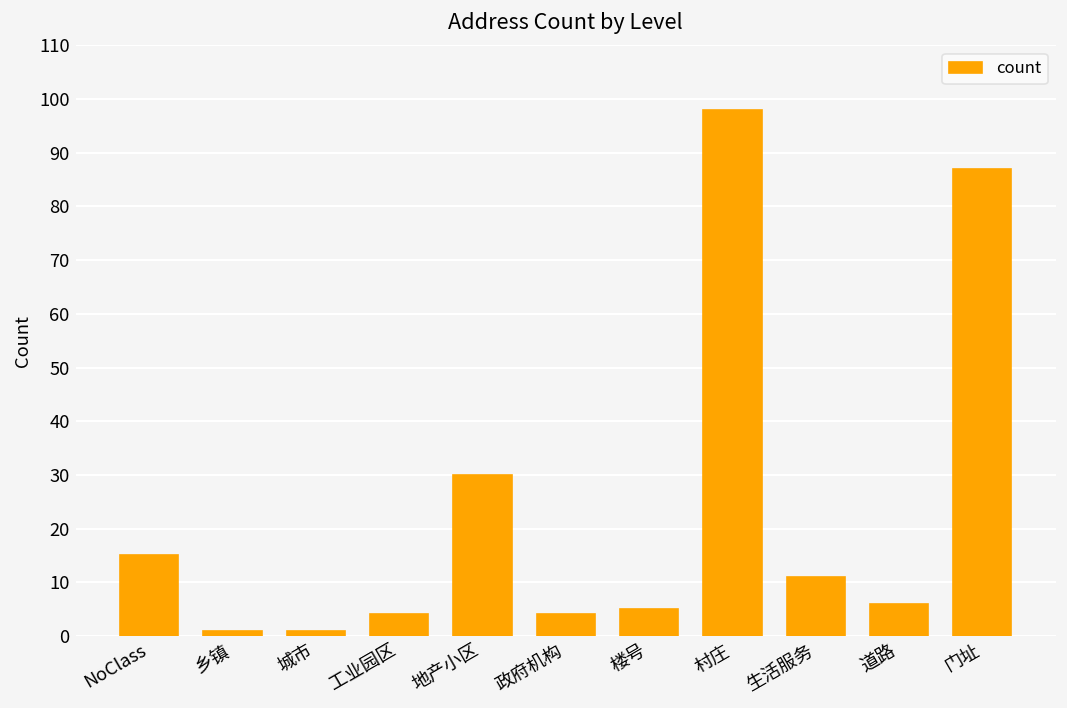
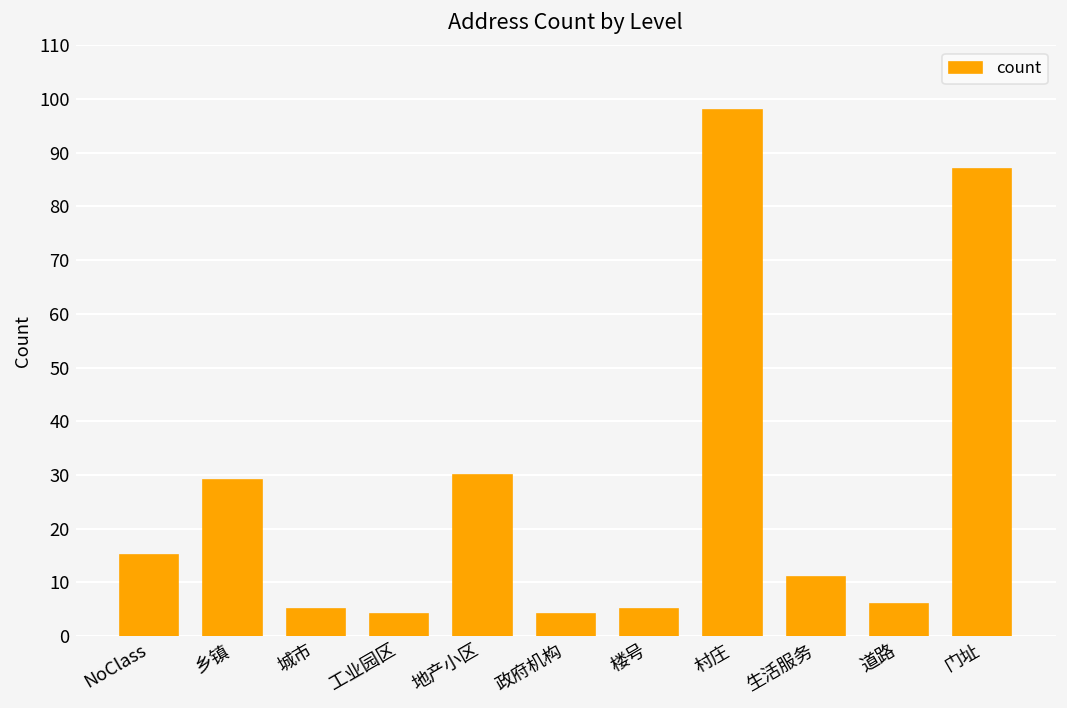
  {
    "NoClass": 15,
-   "乡镇": 1,
-   "城市": 1,
+   "乡镇": 29,
+   "城市": 5,
    "工业园区": 4,
    "地产小区": 30,
    "政府机构": 4,
    "楼号": 5,
    "村庄": 98,
    "生活服务": 11,
    "道路": 6,
    "门址": 87
  }
